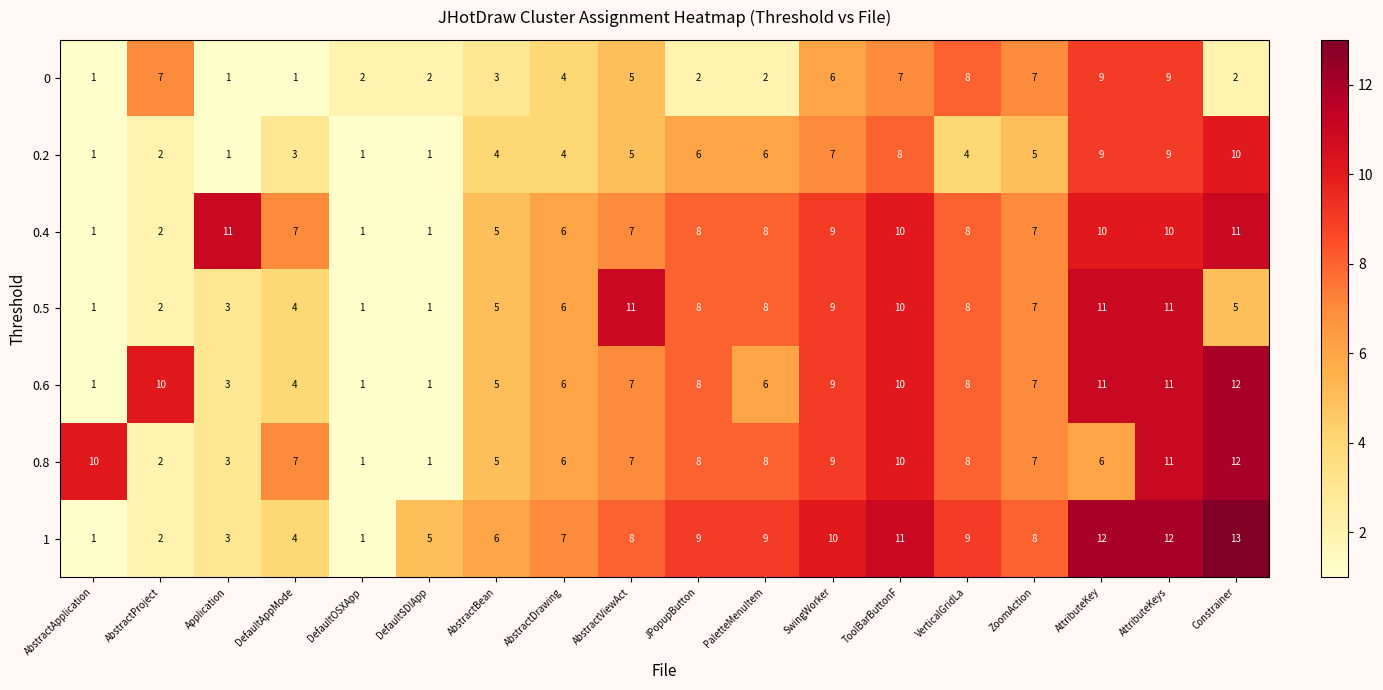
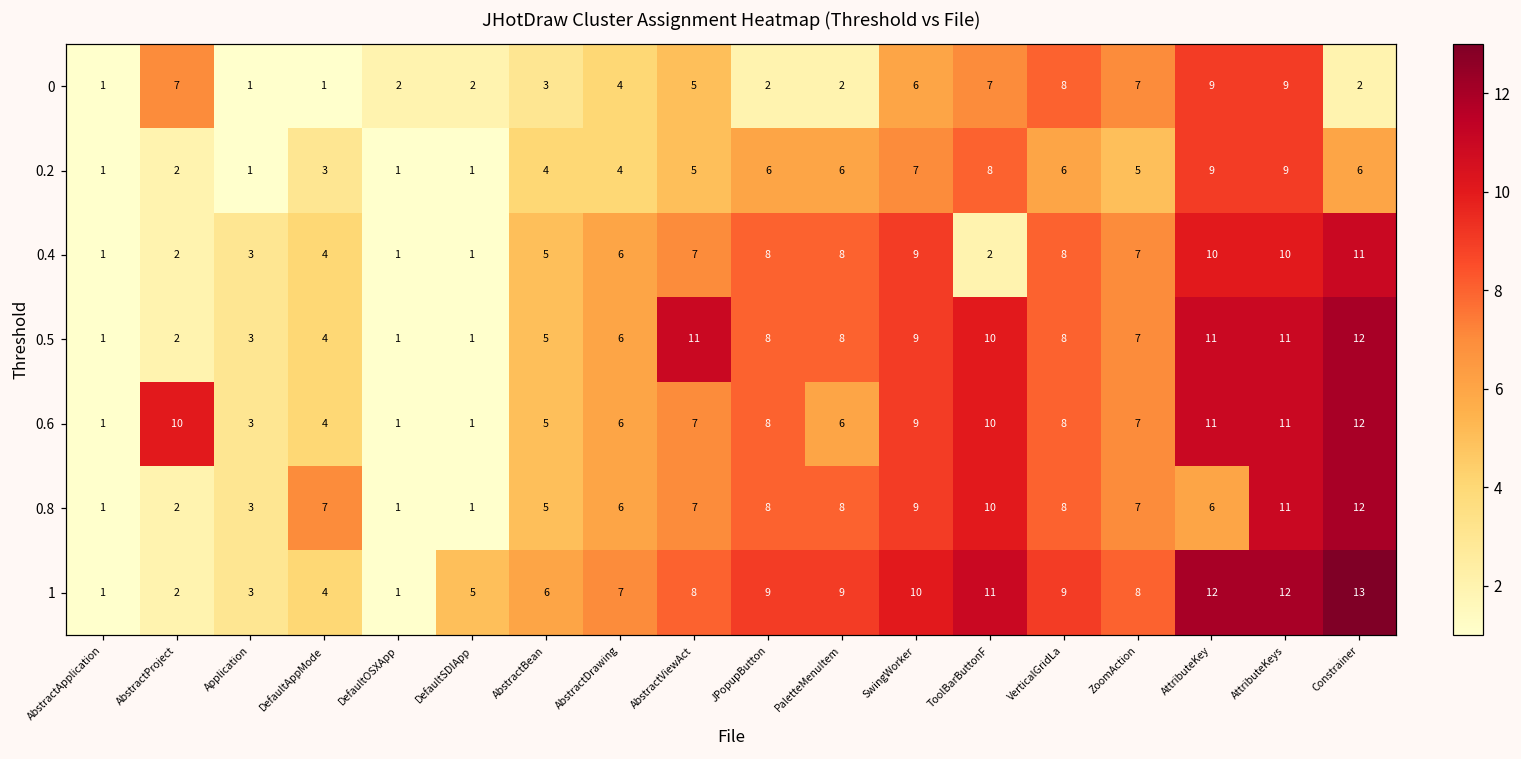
  {
    "0": {
      "AbstractApplication": 1,
      "AbstractProject": 7,
      "Application": 1,
      "DefaultAppMode": 1,
      "DefaultOSXApp": 2,
      "DefaultSDIApp": 2,
      "AbstractBean": 3,
      "AbstractDrawing": 4,
      "AbstractViewAct": 5,
      "JPopupButton": 2,
      "PaletteMenuItem": 2,
      "SwingWorker": 6,
      "ToolBarButtonF": 7,
      "VerticalGridLa": 8,
      "ZoomAction": 7,
      "AttributeKey": 9,
      "AttributeKeys": 9,
      "Constrainer": 2
    },
    "0.2": {
      "AbstractApplication": 1,
      "AbstractProject": 2,
      "Application": 1,
      "DefaultAppMode": 3,
      "DefaultOSXApp": 1,
      "DefaultSDIApp": 1,
      "AbstractBean": 4,
      "AbstractDrawing": 4,
      "AbstractViewAct": 5,
      "JPopupButton": 6,
      "PaletteMenuItem": 6,
      "SwingWorker": 7,
      "ToolBarButtonF": 8,
-     "VerticalGridLa": 4,
+     "VerticalGridLa": 6,
      "ZoomAction": 5,
      "AttributeKey": 9,
      "AttributeKeys": 9,
-     "Constrainer": 10
+     "Constrainer": 6
    },
    "0.4": {
      "AbstractApplication": 1,
      "AbstractProject": 2,
-     "Application": 11,
-     "DefaultAppMode": 7,
+     "Application": 3,
+     "DefaultAppMode": 4,
      "DefaultOSXApp": 1,
      "DefaultSDIApp": 1,
      "AbstractBean": 5,
      "AbstractDrawing": 6,
      "AbstractViewAct": 7,
      "JPopupButton": 8,
      "PaletteMenuItem": 8,
      "SwingWorker": 9,
-     "ToolBarButtonF": 10,
+     "ToolBarButtonF": 2,
      "VerticalGridLa": 8,
      "ZoomAction": 7,
      "AttributeKey": 10,
      "AttributeKeys": 10,
      "Constrainer": 11
    },
    "0.5": {
      "AbstractApplication": 1,
      "AbstractProject": 2,
      "Application": 3,
      "DefaultAppMode": 4,
      "DefaultOSXApp": 1,
      "DefaultSDIApp": 1,
      "AbstractBean": 5,
      "AbstractDrawing": 6,
      "AbstractViewAct": 11,
      "JPopupButton": 8,
      "PaletteMenuItem": 8,
      "SwingWorker": 9,
      "ToolBarButtonF": 10,
      "VerticalGridLa": 8,
      "ZoomAction": 7,
      "AttributeKey": 11,
      "AttributeKeys": 11,
-     "Constrainer": 5
+     "Constrainer": 12
    },
    "0.6": {
      "AbstractApplication": 1,
      "AbstractProject": 10,
      "Application": 3,
      "DefaultAppMode": 4,
      "DefaultOSXApp": 1,
      "DefaultSDIApp": 1,
      "AbstractBean": 5,
      "AbstractDrawing": 6,
      "AbstractViewAct": 7,
      "JPopupButton": 8,
      "PaletteMenuItem": 6,
      "SwingWorker": 9,
      "ToolBarButtonF": 10,
      "VerticalGridLa": 8,
      "ZoomAction": 7,
      "AttributeKey": 11,
      "AttributeKeys": 11,
      "Constrainer": 12
    },
    "0.8": {
-     "AbstractApplication": 10,
+     "AbstractApplication": 1,
      "AbstractProject": 2,
      "Application": 3,
      "DefaultAppMode": 7,
      "DefaultOSXApp": 1,
      "DefaultSDIApp": 1,
      "AbstractBean": 5,
      "AbstractDrawing": 6,
      "AbstractViewAct": 7,
      "JPopupButton": 8,
      "PaletteMenuItem": 8,
      "SwingWorker": 9,
      "ToolBarButtonF": 10,
      "VerticalGridLa": 8,
      "ZoomAction": 7,
      "AttributeKey": 6,
      "AttributeKeys": 11,
      "Constrainer": 12
    },
    "1": {
      "AbstractApplication": 1,
      "AbstractProject": 2,
      "Application": 3,
      "DefaultAppMode": 4,
      "DefaultOSXApp": 1,
      "DefaultSDIApp": 5,
      "AbstractBean": 6,
      "AbstractDrawing": 7,
      "AbstractViewAct": 8,
      "JPopupButton": 9,
      "PaletteMenuItem": 9,
      "SwingWorker": 10,
      "ToolBarButtonF": 11,
      "VerticalGridLa": 9,
      "ZoomAction": 8,
      "AttributeKey": 12,
      "AttributeKeys": 12,
      "Constrainer": 13
    }
  }
